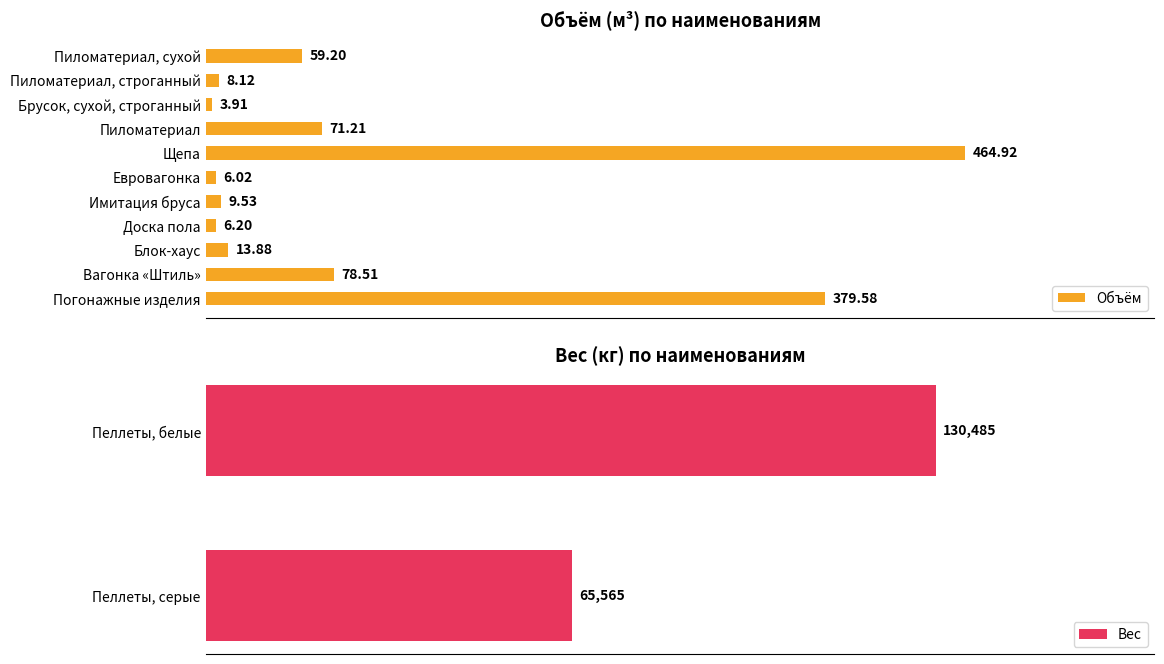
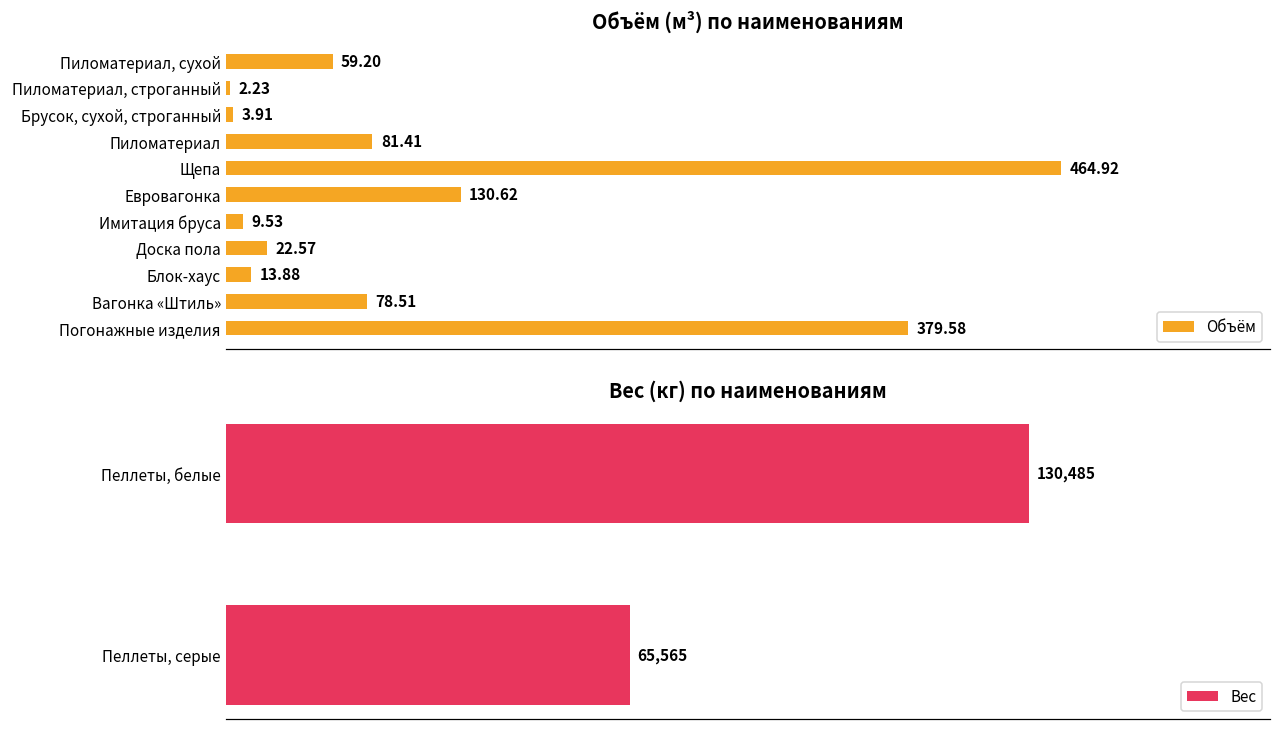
  {
    "Объём (м³) по наименованиям": {
      "Пиломатериал, сухой": "59.20",
-     "Пиломатериал, строганный": "8.12",
+     "Пиломатериал, строганный": "2.23",
      "Брусок, сухой, строганный": "3.91",
-     "Пиломатериал": "71.21",
+     "Пиломатериал": "81.41",
      "Щепа": "464.92",
-     "Евровагонка": "6.02",
+     "Евровагонка": "130.62",
      "Имитация бруса": "9.53",
-     "Доска пола": "6.20",
+     "Доска пола": "22.57",
      "Блок-хаус": "13.88",
      "Вагонка «Штиль»": "78.51",
      "Погонажные изделия": "379.58"
    },
    "Вес (кг) по наименованиям": {
      "Пеллеты, белые": "130,485",
      "Пеллеты, серые": "65,565"
    }
  }
